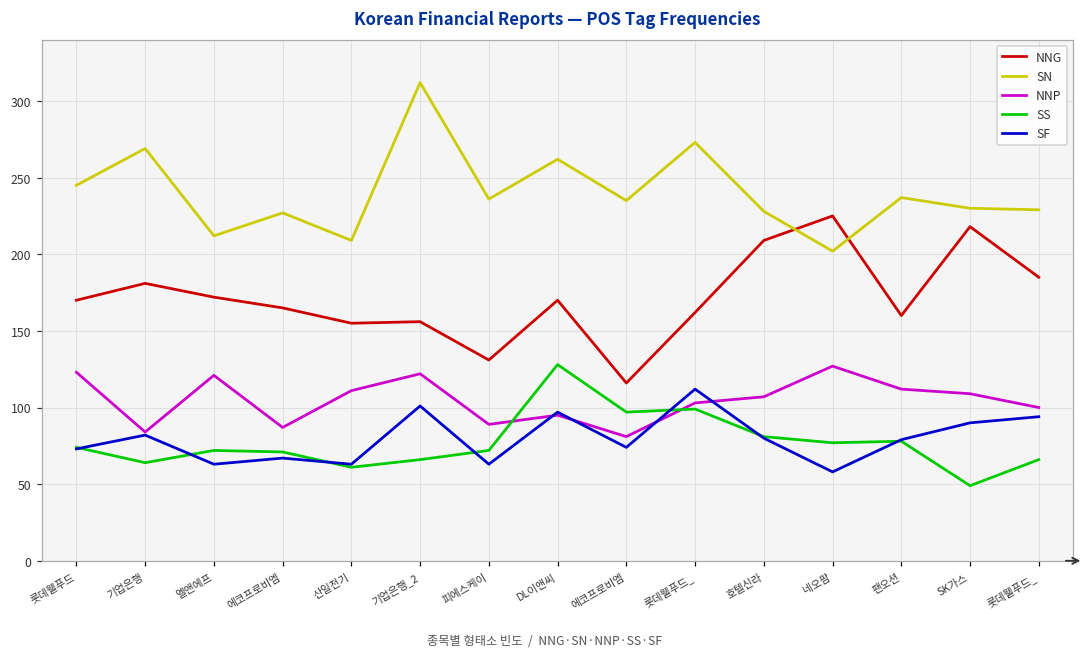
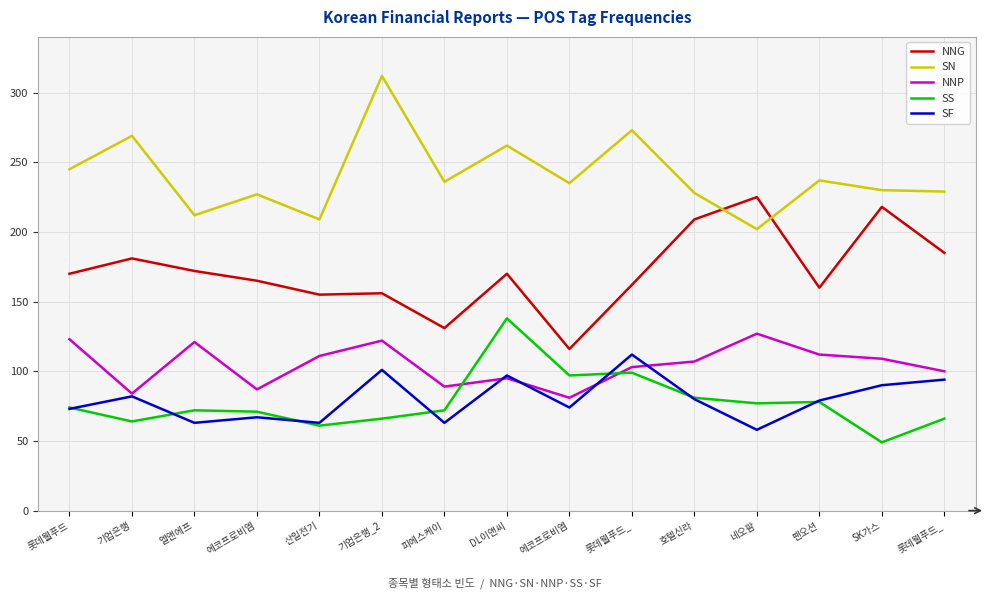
  {
    "NNG": {
      "롯데웰푸드": 170,
      "기업은행": 181,
      "엘앤에프": 172,
      "산일전기": 155,
      "기업은행_2": 156,
      "피에스케이": 131,
      "DL이앤씨": 170,
      "호텔신라": 209,
      "네오팜": 225,
      "팬오션": 160,
      "SK가스": 218
    },
    "SN": {
      "롯데웰푸드": 245,
      "기업은행": 269,
      "엘앤에프": 212,
      "산일전기": 209,
      "기업은행_2": 312,
      "피에스케이": 236,
      "DL이앤씨": 262,
      "호텔신라": 228,
      "네오팜": 202,
      "팬오션": 237,
      "SK가스": 230
    },
    "NNP": {
      "롯데웰푸드": 123,
      "기업은행": 84,
      "엘앤에프": 121,
      "산일전기": 111,
      "기업은행_2": 122,
      "피에스케이": 89,
      "DL이앤씨": 95,
      "호텔신라": 107,
      "네오팜": 127,
      "팬오션": 112,
      "SK가스": 109
    },
    "SS": {
      "기업은행": 64,
      "엘앤에프": 72,
      "산일전기": 61,
      "기업은행_2": 66,
      "피에스케이": 72,
-     "DL이앤씨": 128,
+     "DL이앤씨": 138,
      "네오팜": 77,
      "SK가스": 49
    },
    "SF": {
      "기업은행": 82,
      "엘앤에프": 63,
      "산일전기": 63,
      "기업은행_2": 101,
      "피에스케이": 63,
      "DL이앤씨": 97,
      "네오팜": 58,
      "SK가스": 90
    }
  }
